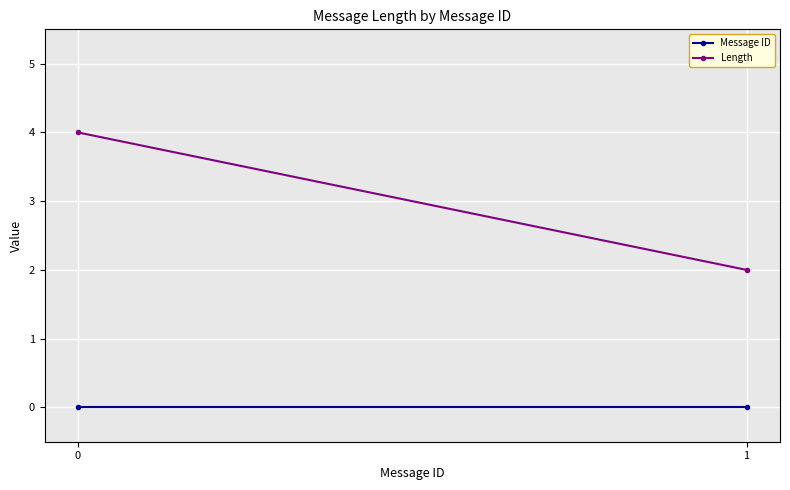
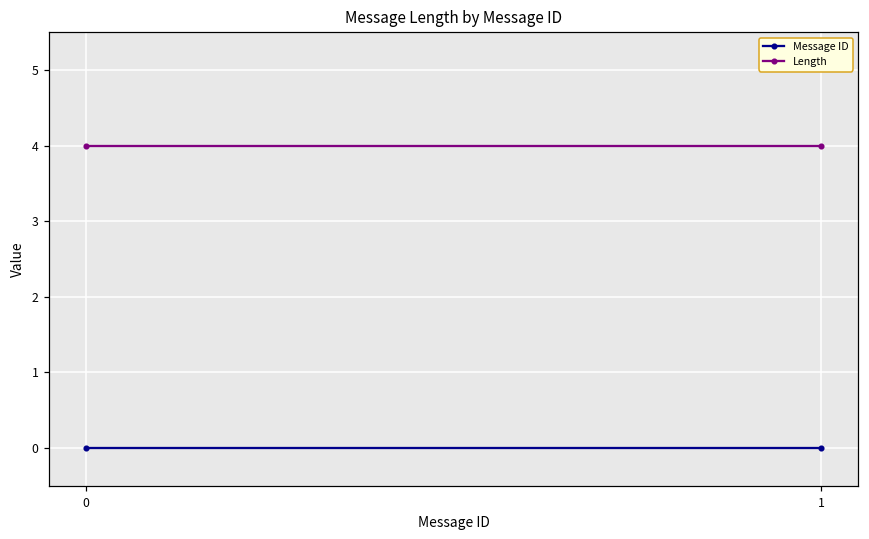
  {
    "Message ID": {
      "0": 0,
      "1": 0
    },
    "Length": {
      "0": 4,
-     "1": 2
+     "1": 4
    }
  }
